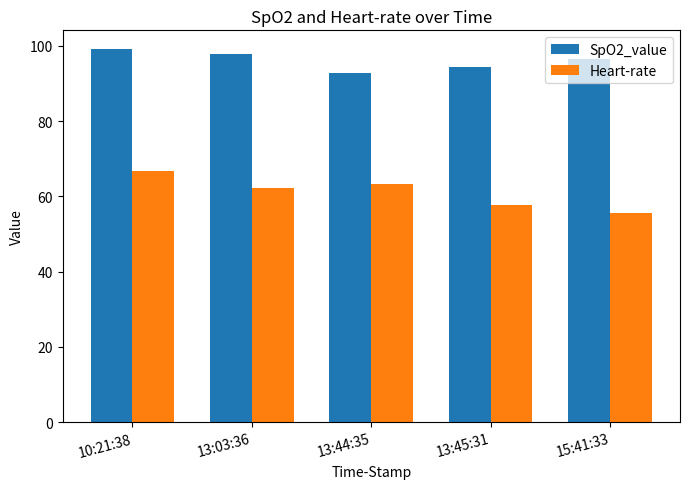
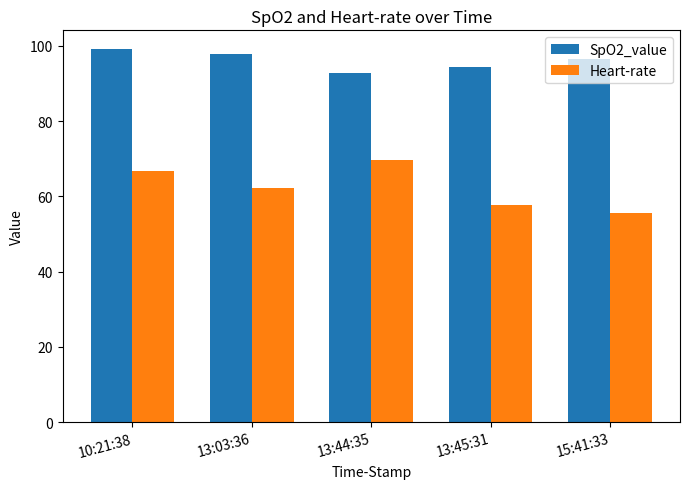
  {
    "SpO2_value": {
      "10:21:38": 99,
      "13:03:36": 98,
      "13:44:35": 93,
      "13:45:31": 94
    },
    "Heart-rate": {
      "10:21:38": 67,
      "13:03:36": 62,
-     "13:44:35": 63,
+     "13:44:35": 70,
      "13:45:31": 58,
      "15:41:33": 56
    }
  }
